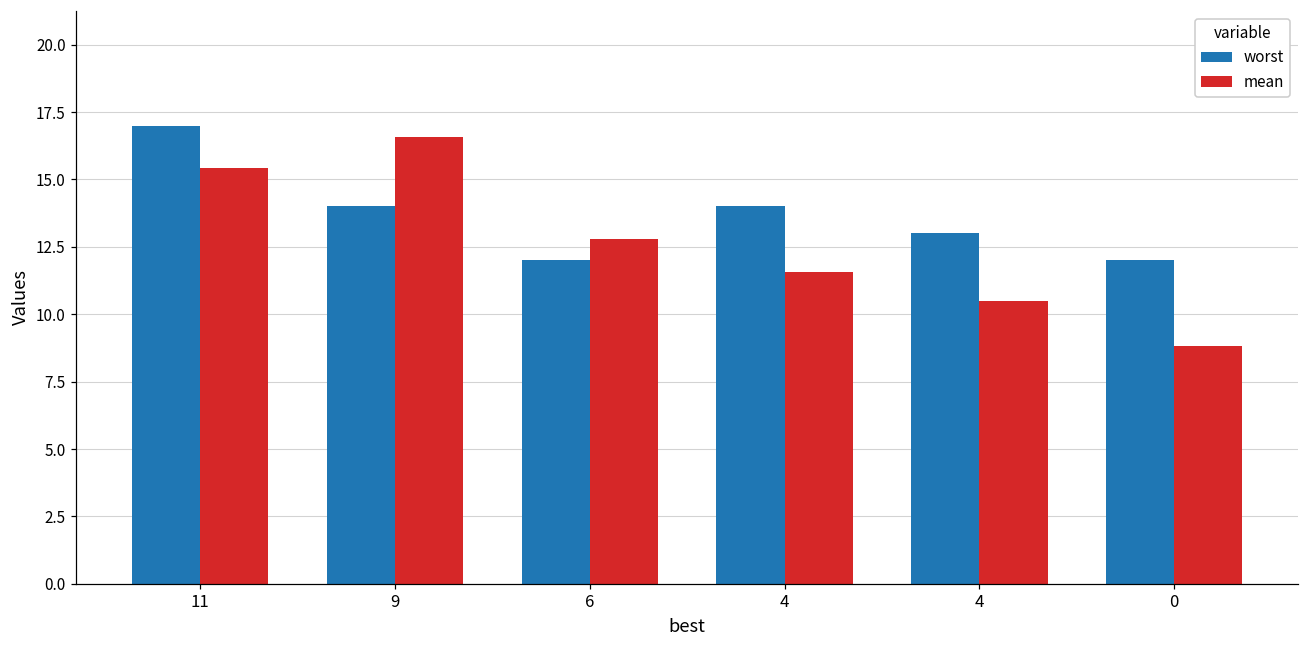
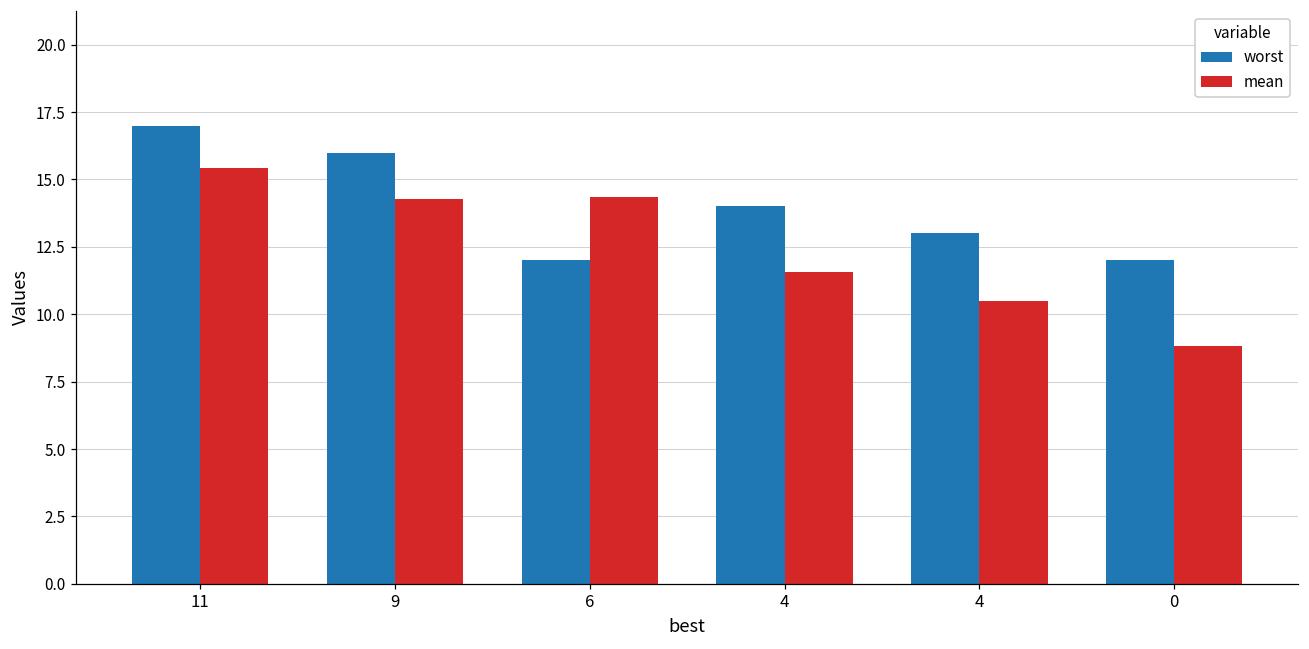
  {
    "worst": {
      "11": 17,
-     "9": 14,
+     "9": 16,
      "6": 12,
      "0": 12
    },
    "mean": {
      "11": 15.4,
-     "9": 16.6,
-     "6": 12.8,
+     "9": 14.3,
+     "6": 14.4,
      "0": 8.8
    }
  }
